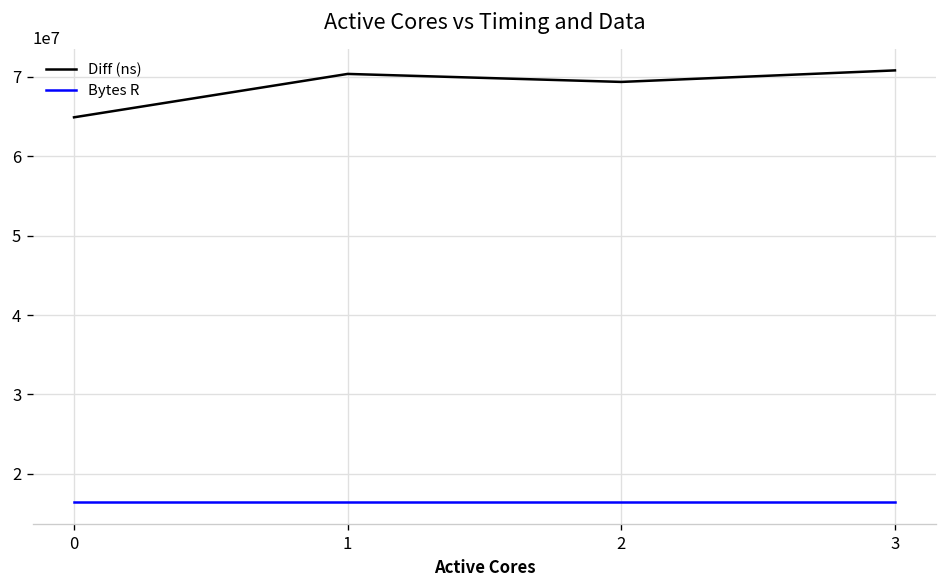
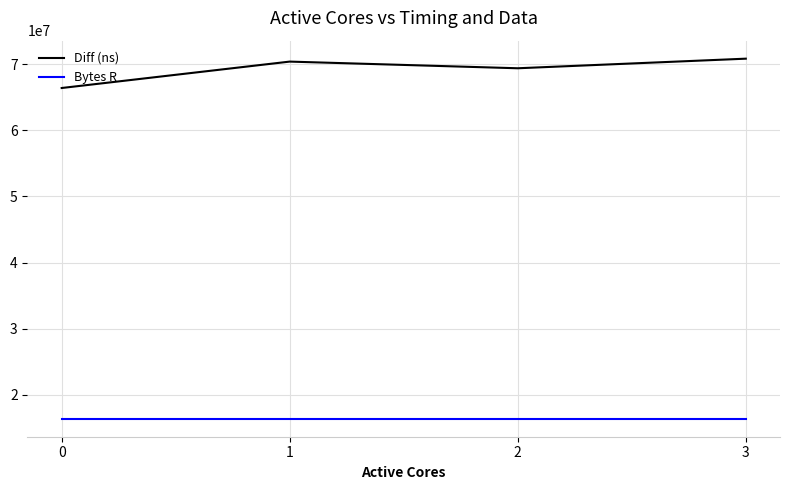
  {
    "Diff (ns)": {
-     "0": 65000000,
+     "0": 66000000,
      "1": 70000000,
      "2": 69000000,
      "3": 71000000
    },
    "Bytes R": {
      "0": 16000000,
      "1": 16000000,
      "2": 16000000,
      "3": 16000000
    }
  }
